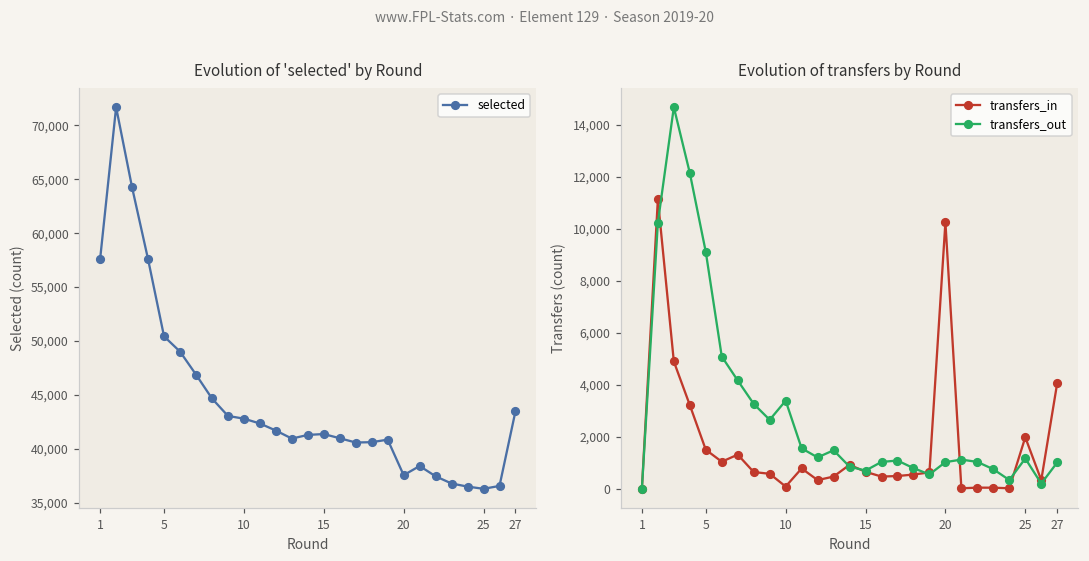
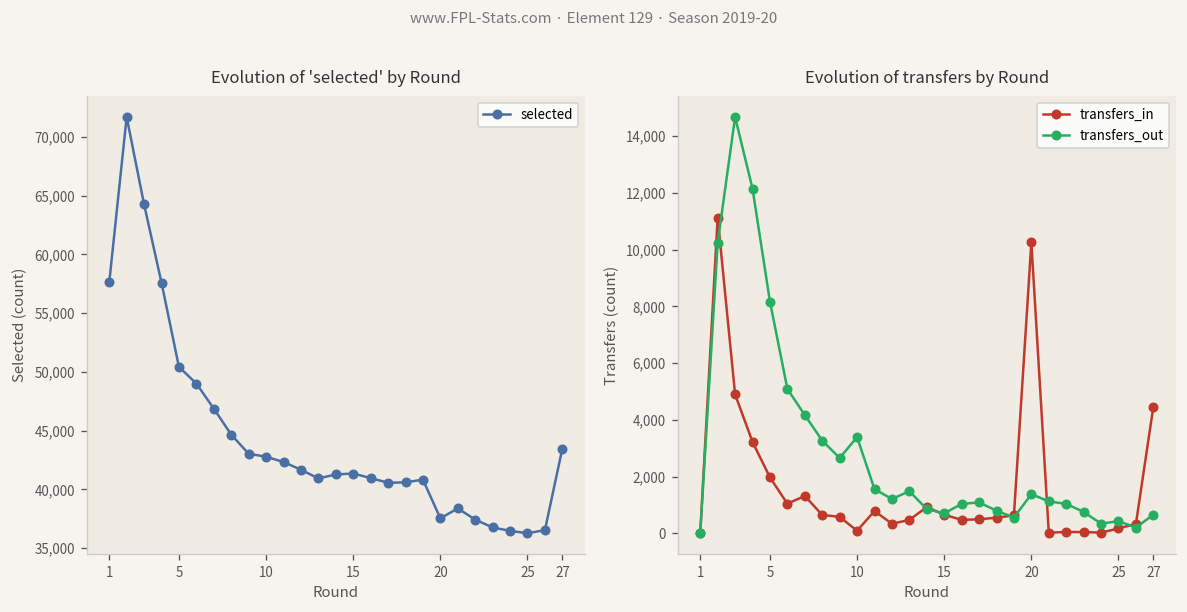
  {
    "Evolution of 'selected' by Round": {
      "1": "58,000",
      "5": "50,000",
      "10": "43,000",
      "15": "41,000",
      "20": "38,000",
      "25": "36,000",
      "27": "43,000"
    },
    "Evolution of transfers by Round": {
      "transfers_in": {
-       "5": "1,500",
+       "5": "2,000",
        "10": "100",
        "20": "10,300",
-       "25": "2,000",
-       "27": "4,100"
+       "25": "200",
+       "27": "4,500"
      },
      "transfers_out": {
-       "5": "9,100",
+       "5": "8,200",
        "10": "3,400",
-       "20": "1,000",
-       "25": "1,200",
-       "27": "1,000"
+       "20": "1,400",
+       "25": "400",
+       "27": "700"
      }
    }
  }
